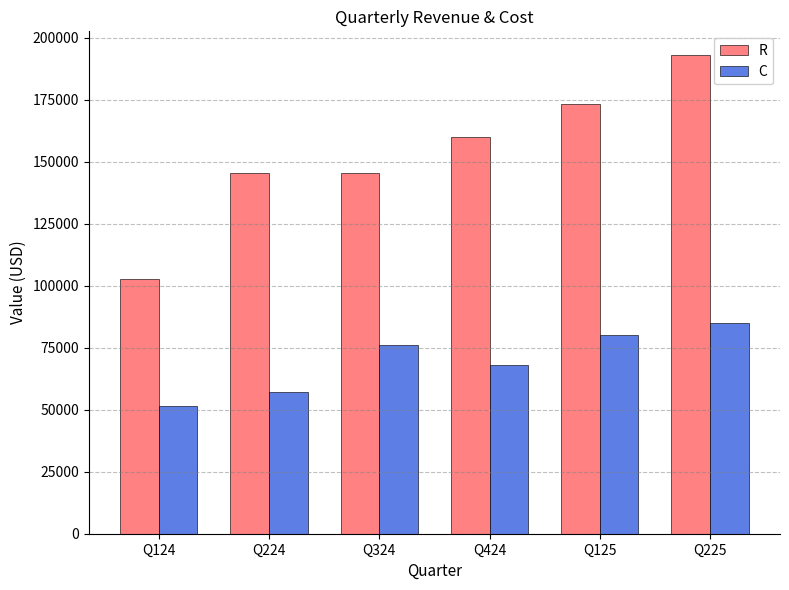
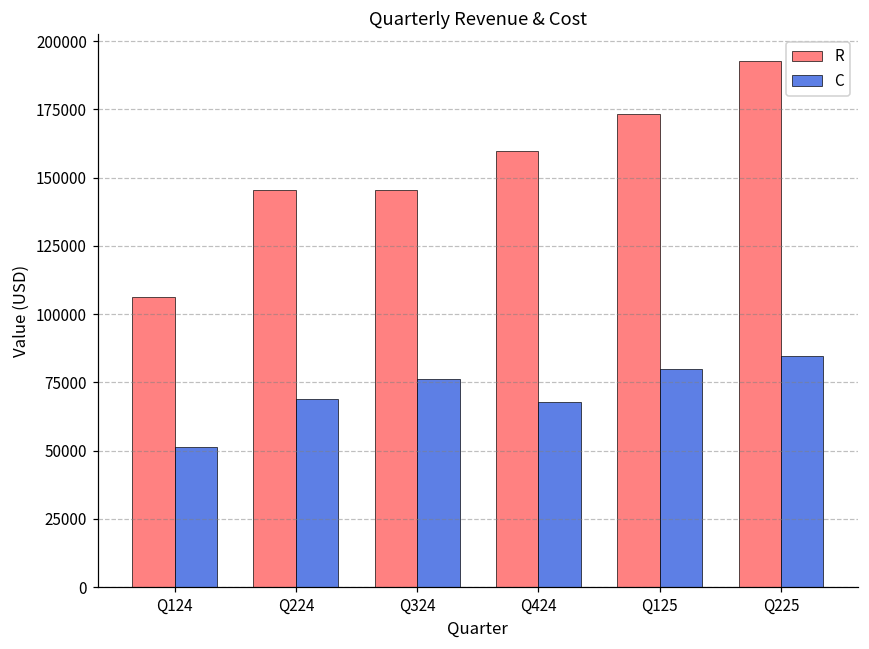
  {
    "R": {
-     "Q124": 103000,
+     "Q124": 106000,
      "Q224": 145000,
      "Q324": 145000,
      "Q424": 160000,
      "Q125": 173000,
      "Q225": 193000
    },
    "C": {
      "Q124": 51000,
-     "Q224": 57000,
+     "Q224": 69000,
      "Q324": 76000,
      "Q424": 68000,
      "Q125": 80000,
      "Q225": 85000
    }
  }
